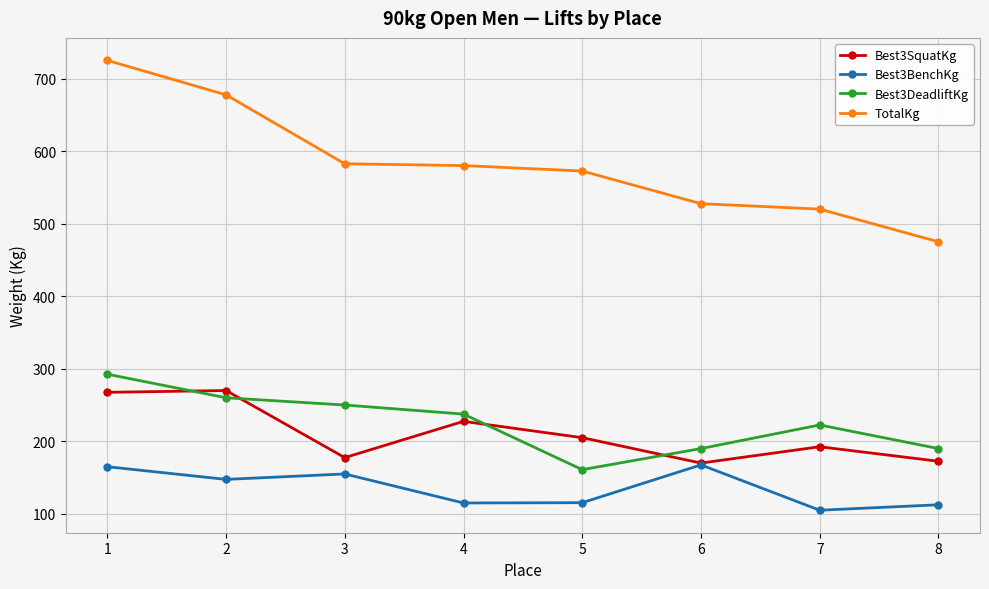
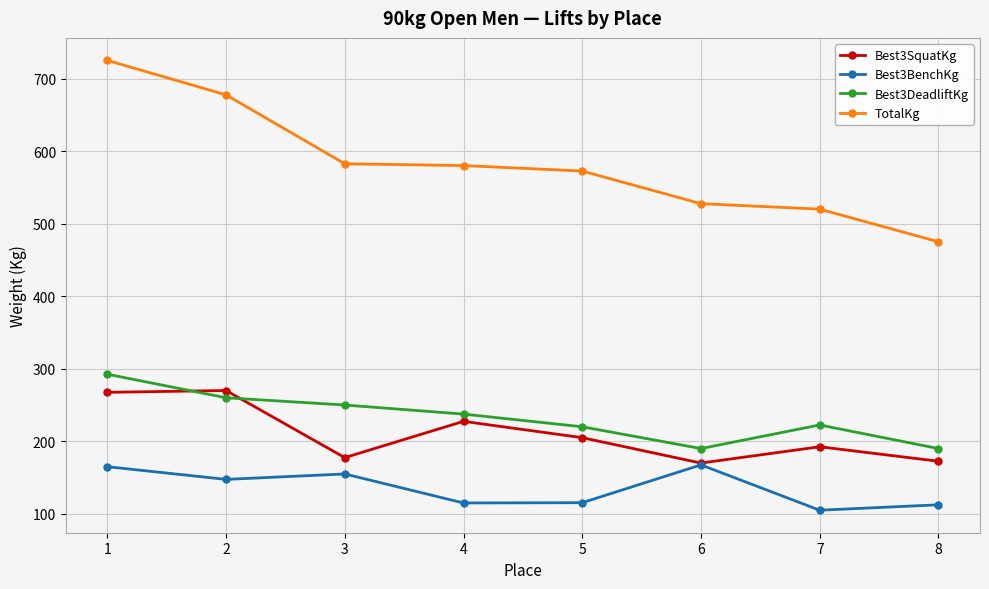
  {
    "Best3SquatKg": {
      "1": 270,
      "2": 270,
      "3": 180,
      "4": 230,
      "5": 210,
      "7": 190,
      "8": 170
    },
    "Best3BenchKg": {
      "1": 170,
      "2": 150,
      "3": 160,
      "4": 120,
      "5": 120,
      "7": 110,
      "8": 110
    },
    "Best3DeadliftKg": {
      "1": 290,
      "2": 260,
      "3": 250,
      "4": 240,
-     "5": 160,
+     "5": 220,
      "6": 190,
      "7": 220,
      "8": 190
    },
    "TotalKg": {
      "1": 730,
      "2": 680,
      "3": 580,
      "4": 580,
      "5": 570,
      "6": 530,
      "7": 520,
      "8": 480
    }
  }
